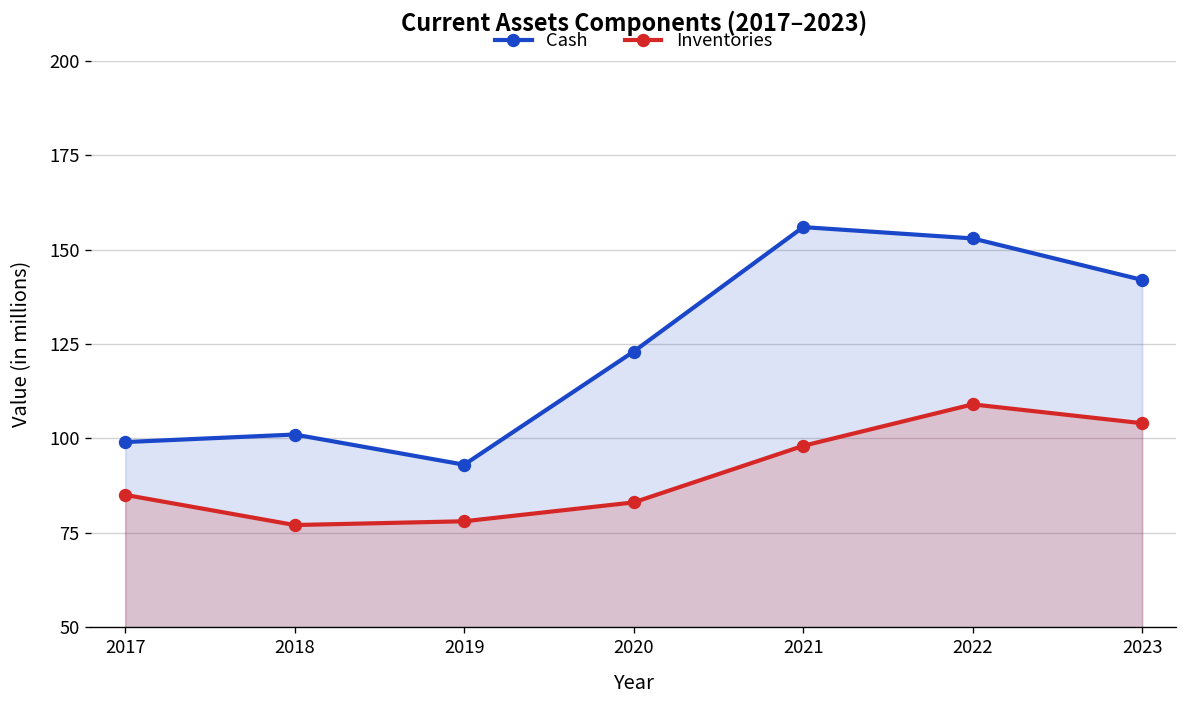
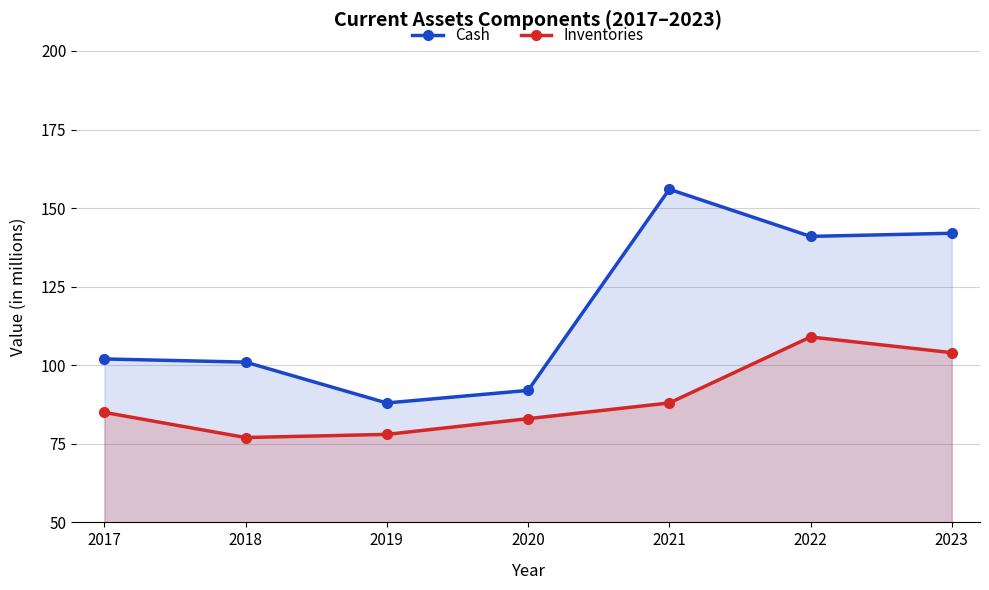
  {
    "Cash": {
-     "2017": 99,
+     "2017": 102,
      "2018": 101,
-     "2019": 93,
-     "2020": 123,
+     "2019": 88,
+     "2020": 92,
      "2021": 156,
-     "2022": 153,
+     "2022": 141,
      "2023": 142
    },
    "Inventories": {
      "2017": 85,
      "2018": 77,
      "2019": 78,
      "2020": 83,
-     "2021": 98,
+     "2021": 88,
      "2022": 109,
      "2023": 104
    }
  }
